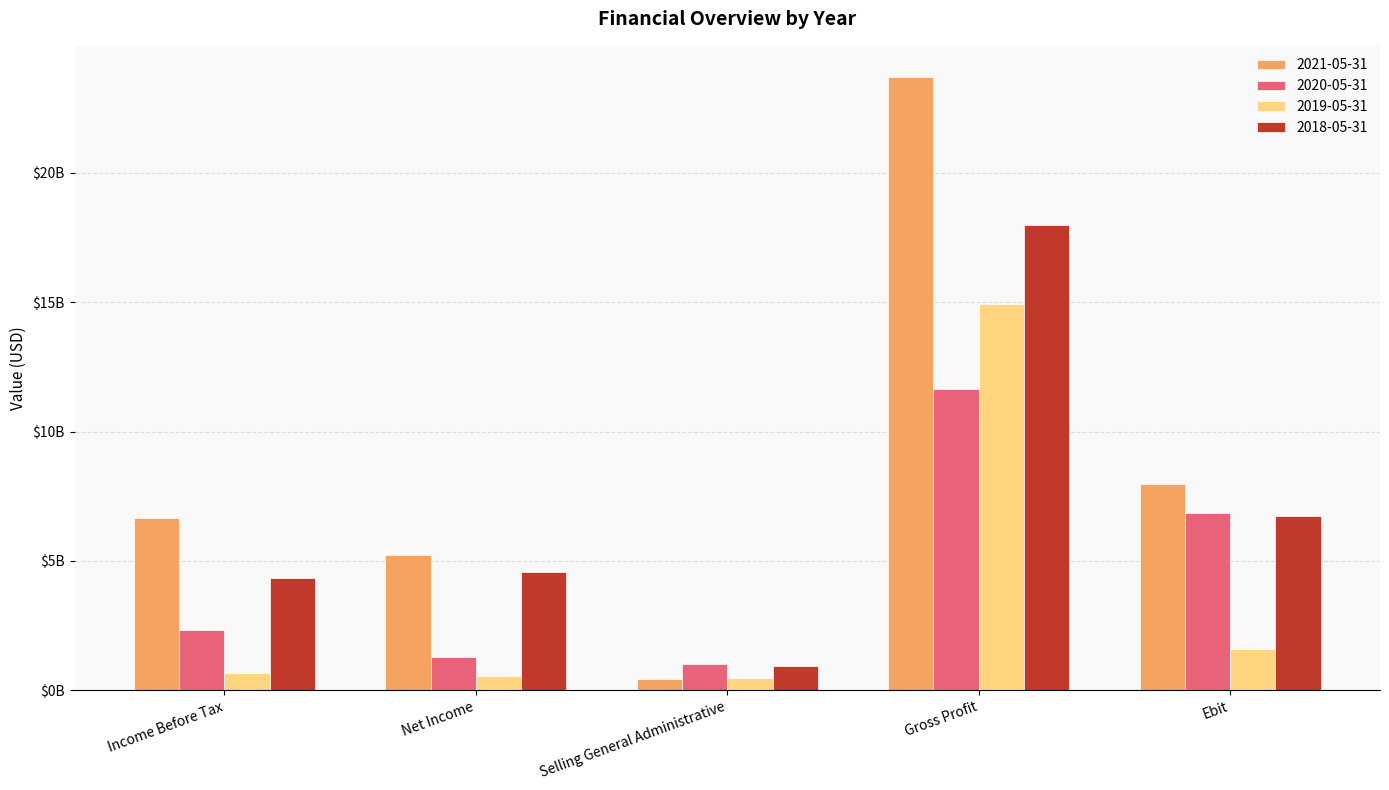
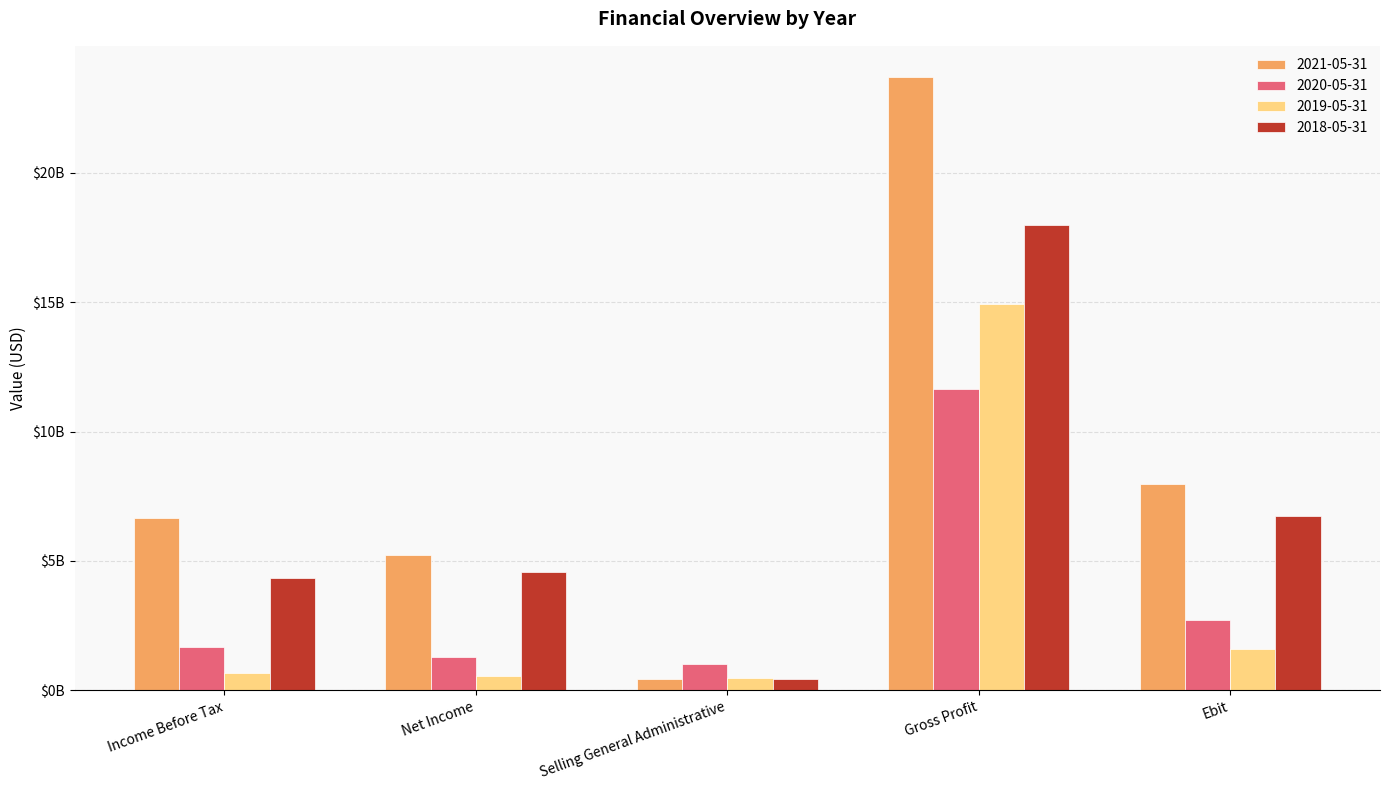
  {
    "2020-05-31": {
-     "Income Before Tax": "$2300000000",
+     "Income Before Tax": "$1700000000",
      "Net Income": "$1300000000",
      "Selling General Administrative": "$1000000000",
      "Gross Profit": "$11700000000",
-     "Ebit": "$6900000000"
+     "Ebit": "$2700000000"
    },
    "2018-05-31": {
      "Income Before Tax": "$4400000000",
      "Net Income": "$4600000000",
-     "Selling General Administrative": "$900000000",
+     "Selling General Administrative": "$400000000",
      "Gross Profit": "$18000000000",
      "Ebit": "$6800000000"
    }
  }
